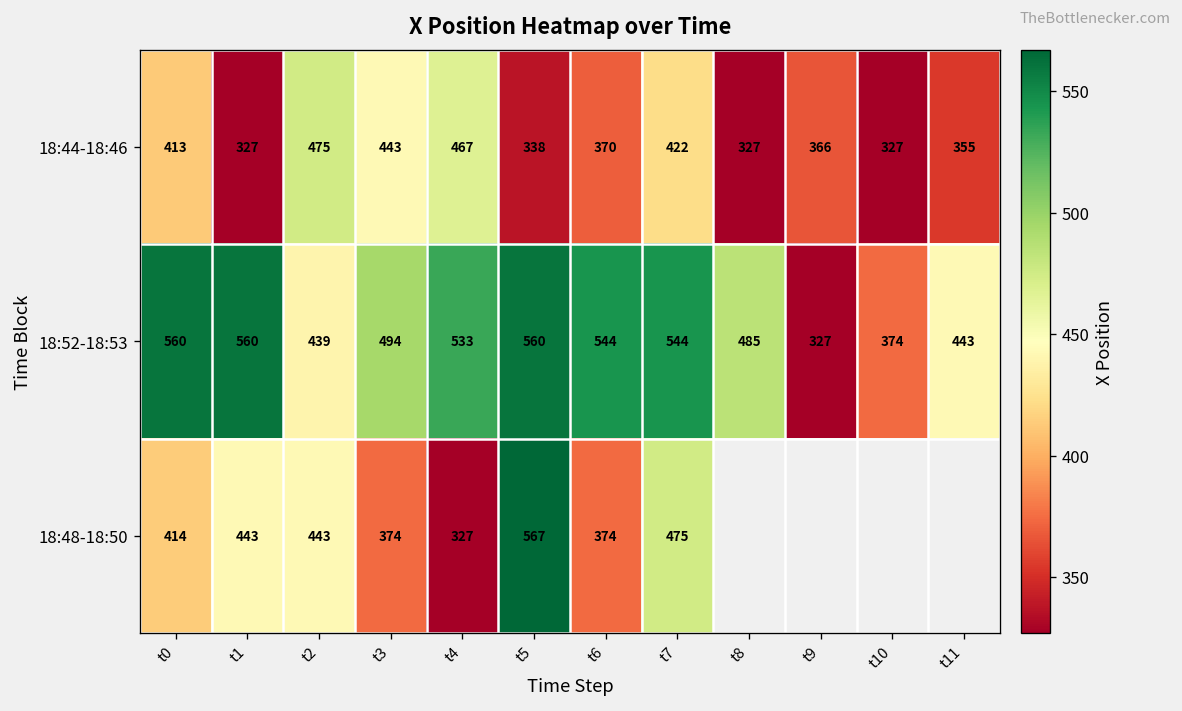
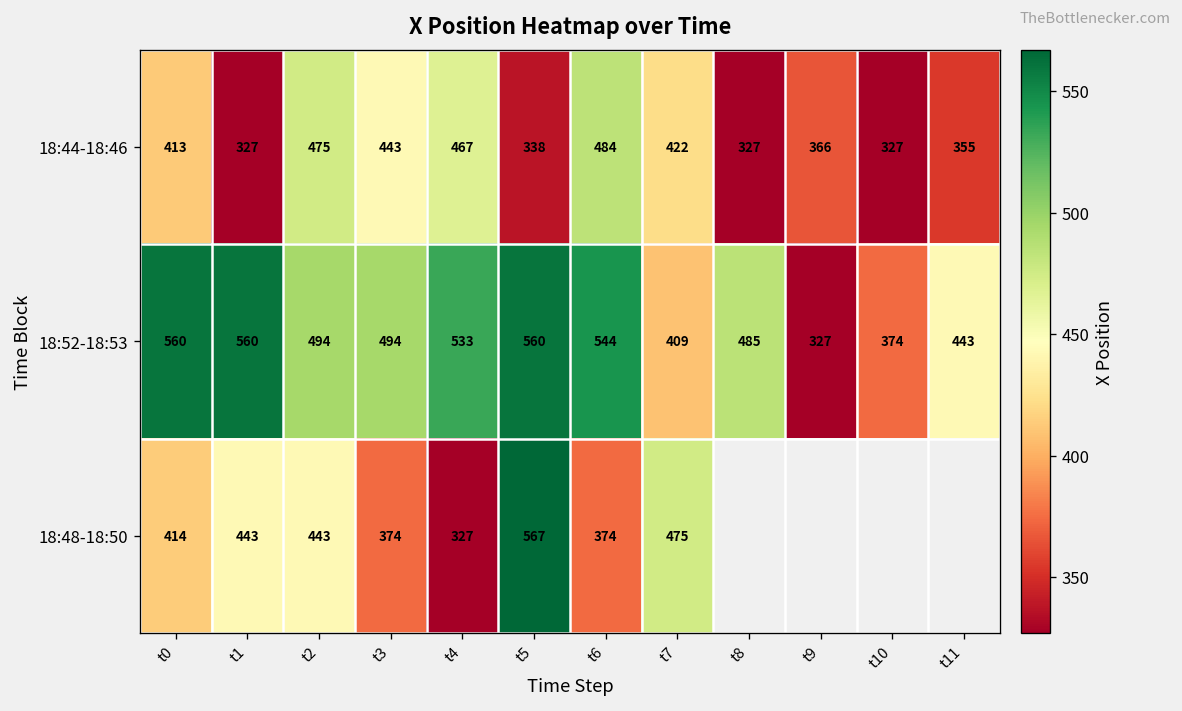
  {
    "18:44-18:46": {
      "t0": 413,
      "t1": 327,
      "t2": 475,
      "t3": 443,
      "t4": 467,
      "t5": 338,
-     "t6": 370,
+     "t6": 484,
      "t7": 422,
      "t8": 327,
      "t9": 366,
      "t10": 327,
      "t11": 355
    },
    "18:52-18:53": {
      "t0": 560,
      "t1": 560,
-     "t2": 439,
+     "t2": 494,
      "t3": 494,
      "t4": 533,
      "t5": 560,
      "t6": 544,
-     "t7": 544,
+     "t7": 409,
      "t8": 485,
      "t9": 327,
      "t10": 374,
      "t11": 443
    },
    "18:48-18:50": {
      "t0": 414,
      "t1": 443,
      "t2": 443,
      "t3": 374,
      "t4": 327,
      "t5": 567,
      "t6": 374,
      "t7": 475
    }
  }
